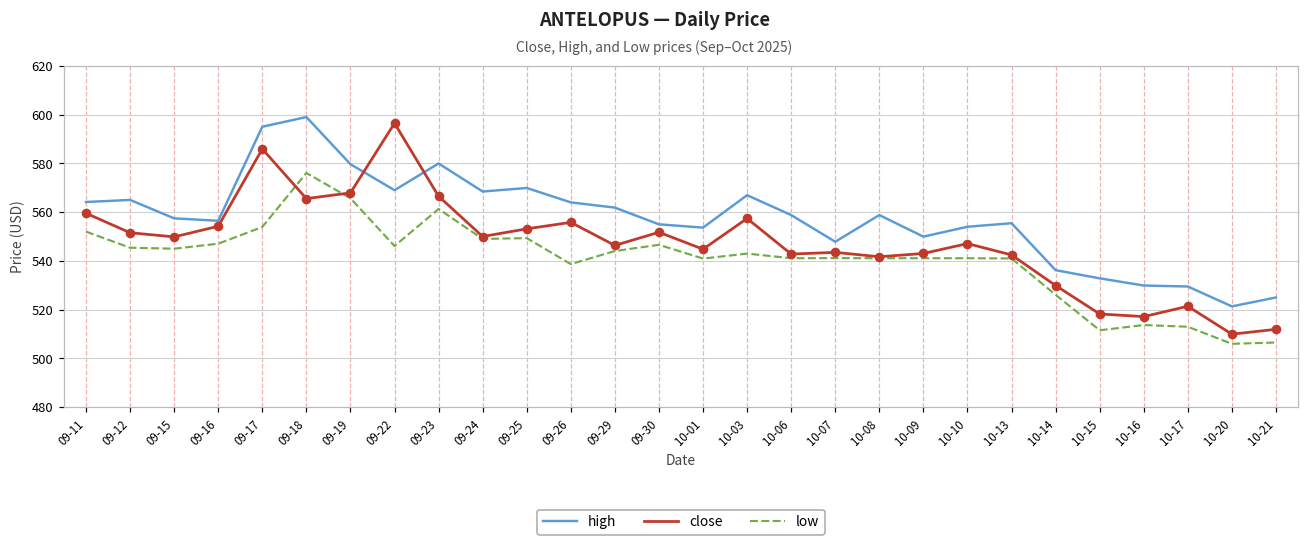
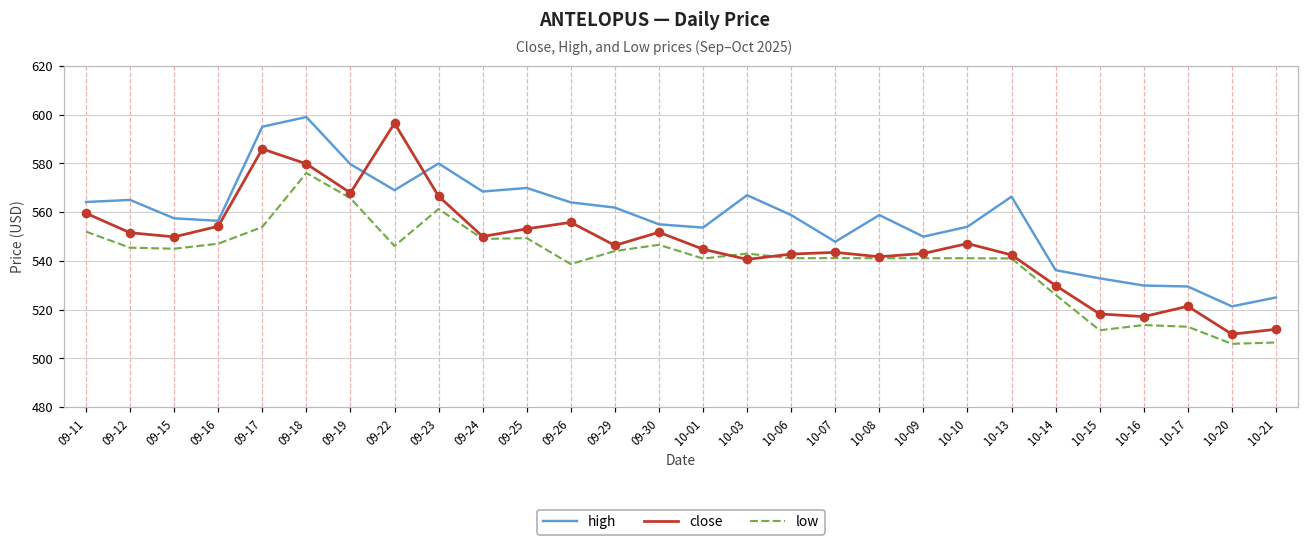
  {
    "high": {
      "09-11": 564,
      "09-12": 565,
      "09-15": 557,
      "09-16": 556,
      "09-17": 595,
      "09-18": 599,
      "09-19": 580,
      "09-22": 569,
      "09-23": 580,
      "09-24": 568,
      "09-25": 570,
      "09-26": 564,
      "09-29": 562,
      "09-30": 555,
      "10-01": 554,
      "10-03": 567,
      "10-06": 559,
      "10-07": 548,
      "10-08": 559,
      "10-09": 550,
      "10-10": 554,
-     "10-13": 555,
+     "10-13": 566,
      "10-14": 536,
      "10-15": 533,
      "10-16": 530,
      "10-17": 530,
      "10-20": 521,
      "10-21": 525
    },
    "close": {
      "09-11": 560,
      "09-12": 552,
      "09-15": 550,
      "09-16": 554,
      "09-17": 586,
-     "09-18": 566,
+     "09-18": 580,
      "09-19": 568,
      "09-22": 596,
      "09-23": 567,
      "09-25": 553,
      "09-26": 556,
      "09-29": 546,
      "09-30": 552,
      "10-01": 545,
-     "10-03": 557,
+     "10-03": 541,
      "10-06": 543,
      "10-07": 544,
      "10-09": 543,
      "10-10": 547,
      "10-13": 542,
      "10-14": 530,
      "10-15": 518,
      "10-16": 517,
      "10-17": 521,
      "10-20": 510,
      "10-21": 512
    },
    "low": {
      "09-11": 552,
      "09-12": 545,
      "09-15": 545,
      "09-16": 547,
      "09-17": 554,
      "09-18": 576,
      "09-19": 566,
      "09-22": 546,
      "09-23": 561,
      "09-25": 549,
      "09-26": 539,
      "09-29": 544,
      "09-30": 547,
      "10-01": 541,
      "10-03": 543,
      "10-06": 541,
      "10-07": 541,
      "10-09": 541,
      "10-10": 541,
      "10-13": 541,
      "10-14": 526,
      "10-15": 512,
      "10-16": 514,
      "10-17": 513,
      "10-20": 506,
      "10-21": 507
    }
  }
